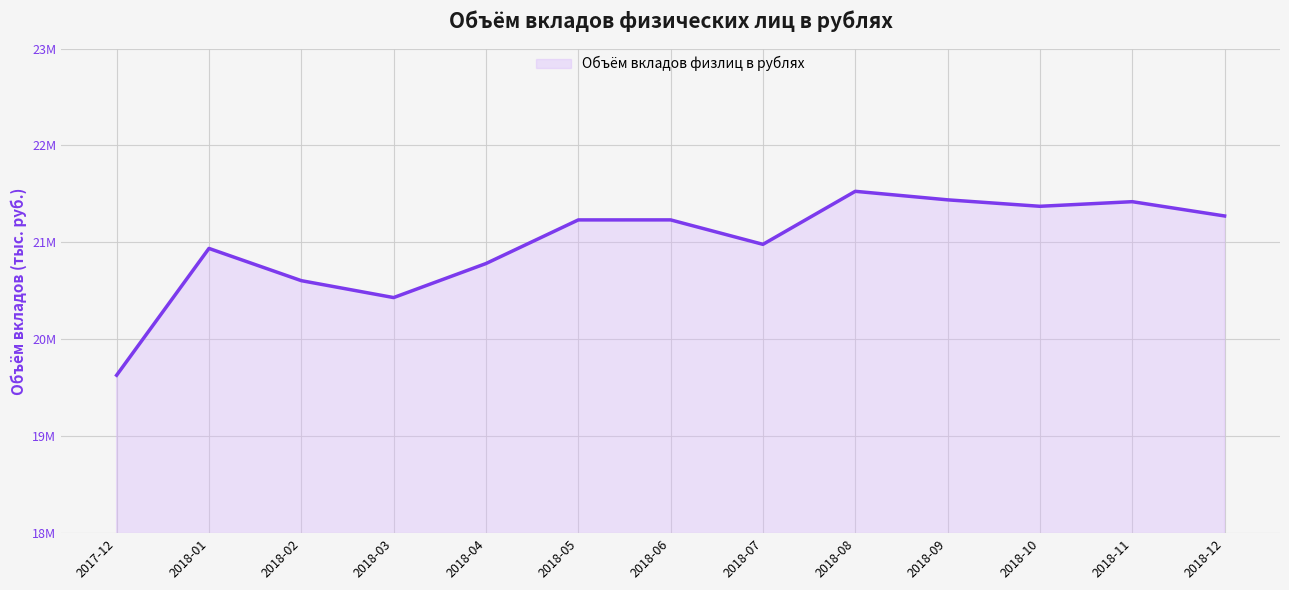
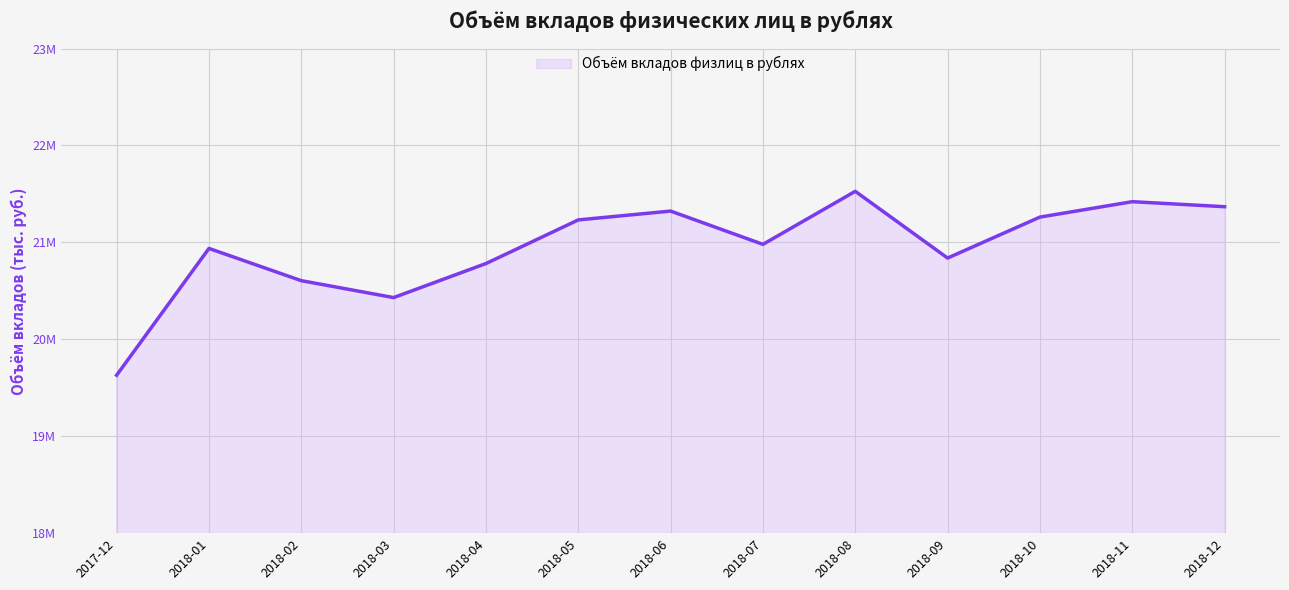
  {
    "2017-12": 19600000,
    "2018-01": 20900000,
    "2018-02": 20600000,
    "2018-03": 20400000,
    "2018-04": 20800000,
    "2018-05": 21200000,
-   "2018-06": 21200000,
+   "2018-06": 21300000,
    "2018-07": 21000000,
    "2018-08": 21500000,
-   "2018-09": 21400000,
-   "2018-10": 21400000,
+   "2018-09": 20800000,
+   "2018-10": 21300000,
    "2018-11": 21400000,
-   "2018-12": 21300000
+   "2018-12": 21400000
  }
